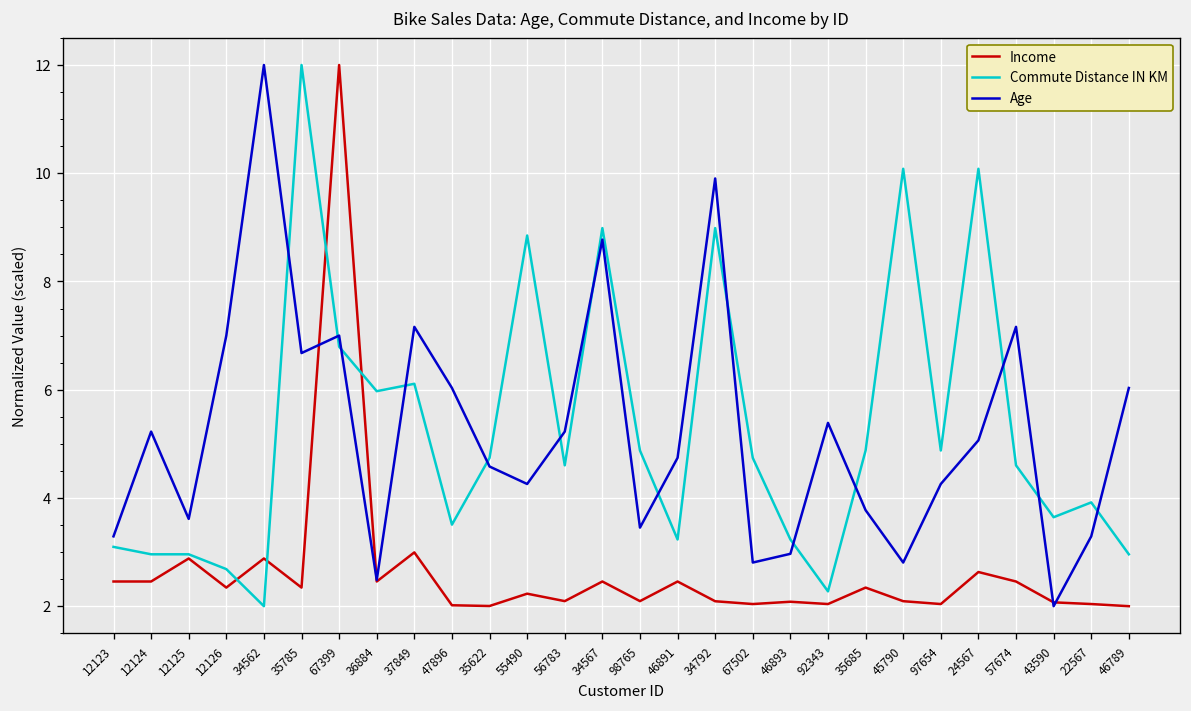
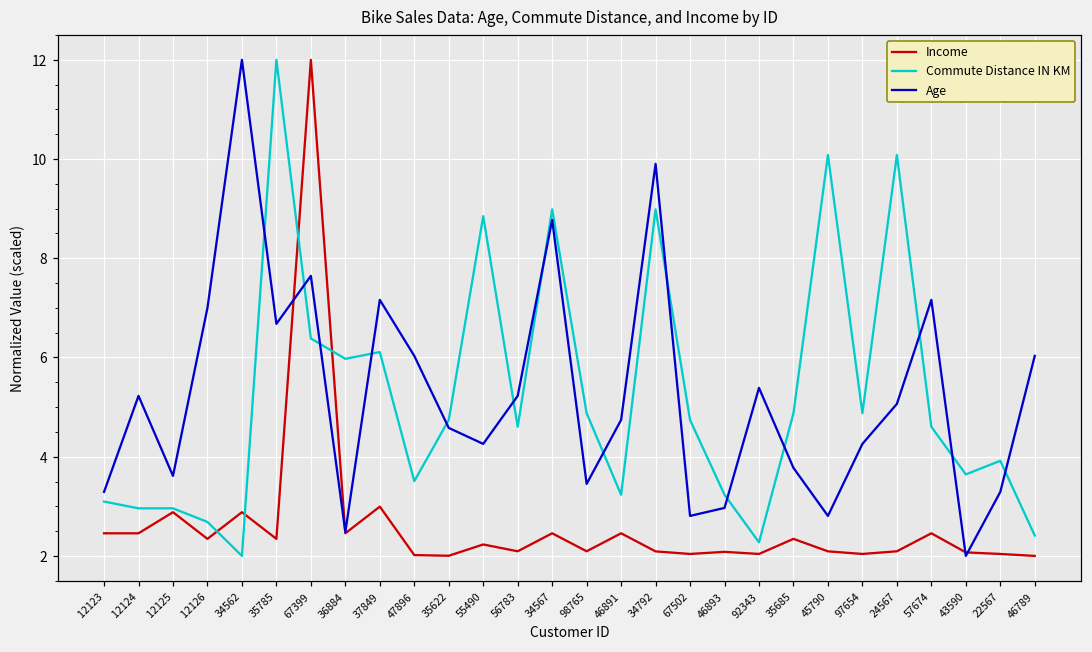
  {
    "Income": {
      "12123": 2.5,
      "12124": 2.5,
      "12125": 2.9,
      "12126": 2.3,
      "34562": 2.9,
      "35785": 2.3,
      "67399": 12.0,
      "37849": 3.0,
      "47896": 2.0,
      "35622": 2.0,
      "55490": 2.2,
      "56783": 2.1,
      "34567": 2.5,
      "98765": 2.1,
      "46891": 2.5,
      "34792": 2.1,
      "67502": 2.0,
      "46893": 2.1,
      "92343": 2.0,
      "35685": 2.3,
      "45790": 2.1,
      "97654": 2.0,
-     "24567": 2.6,
+     "24567": 2.1,
      "57674": 2.5,
      "43590": 2.1,
      "22567": 2.0,
      "46789": 2.0
    },
    "Commute Distance IN KM": {
      "12123": 3.1,
      "12124": 3.0,
      "12125": 3.0,
      "12126": 2.7,
      "34562": 2.0,
      "35785": 12.0,
-     "67399": 6.8,
+     "67399": 6.4,
      "36884": 6.0,
      "37849": 6.1,
      "47896": 3.5,
      "35622": 4.7,
      "55490": 8.8,
      "56783": 4.6,
      "34567": 9.0,
      "98765": 4.9,
      "46891": 3.2,
      "34792": 9.0,
      "67502": 4.7,
      "46893": 3.2,
      "92343": 2.3,
      "35685": 4.9,
      "45790": 10.1,
      "97654": 4.9,
      "24567": 10.1,
      "57674": 4.6,
      "43590": 3.6,
      "22567": 3.9,
-     "46789": 3.0
+     "46789": 2.4
    },
    "Age": {
      "12123": 3.3,
      "12124": 5.2,
      "12125": 3.6,
      "12126": 7.0,
      "34562": 12.0,
      "35785": 6.7,
-     "67399": 7.0,
+     "67399": 7.6,
      "37849": 7.2,
      "47896": 6.0,
      "35622": 4.6,
      "55490": 4.3,
      "56783": 5.2,
      "34567": 8.8,
      "98765": 3.5,
      "46891": 4.7,
      "34792": 9.9,
      "67502": 2.8,
      "46893": 3.0,
      "92343": 5.4,
      "35685": 3.8,
      "45790": 2.8,
      "97654": 4.3,
      "24567": 5.1,
      "57674": 7.2,
      "43590": 2.0,
      "22567": 3.3,
      "46789": 6.0
    }
  }
